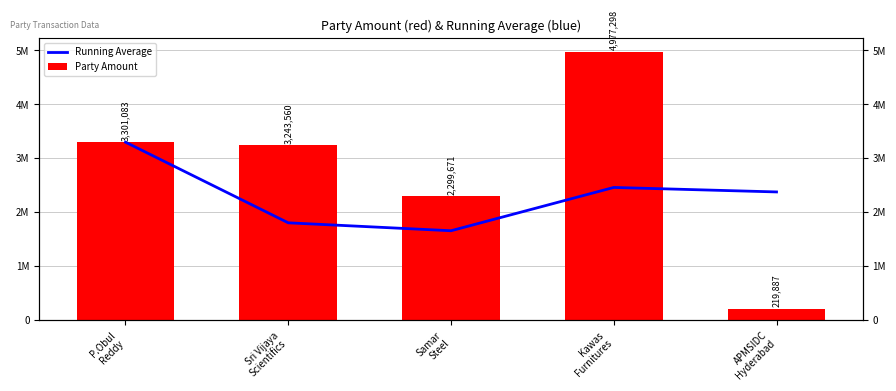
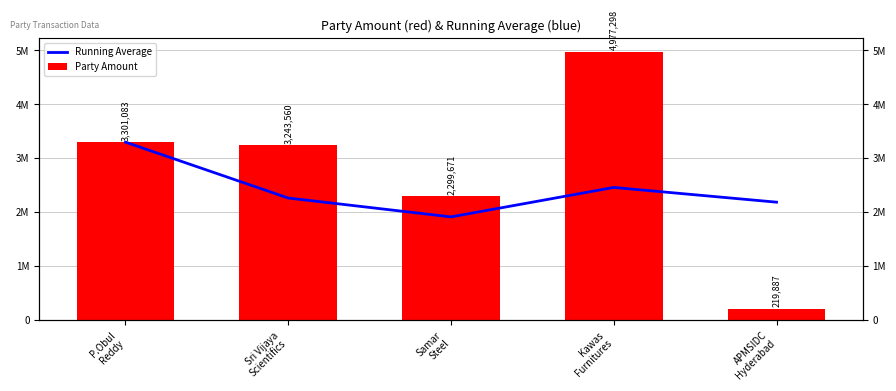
  {
    "Running Average": {
-     "Sri Vijaya Scientifics": "1800000",
-     "Samar Steel": "1700000",
+     "Sri Vijaya Scientifics": "2300000",
+     "Samar Steel": "1900000",
      "Kawas Furnitures": "2500000",
-     "APMSIDC Hyderabad": "2400000"
+     "APMSIDC Hyderabad": "2200000"
    },
    "Party Amount": {
      "Sri Vijaya Scientifics": "3,243,560",
      "Samar Steel": "2,299,671",
      "Kawas Furnitures": "4,977,298",
      "APMSIDC Hyderabad": "219,887"
    }
  }
